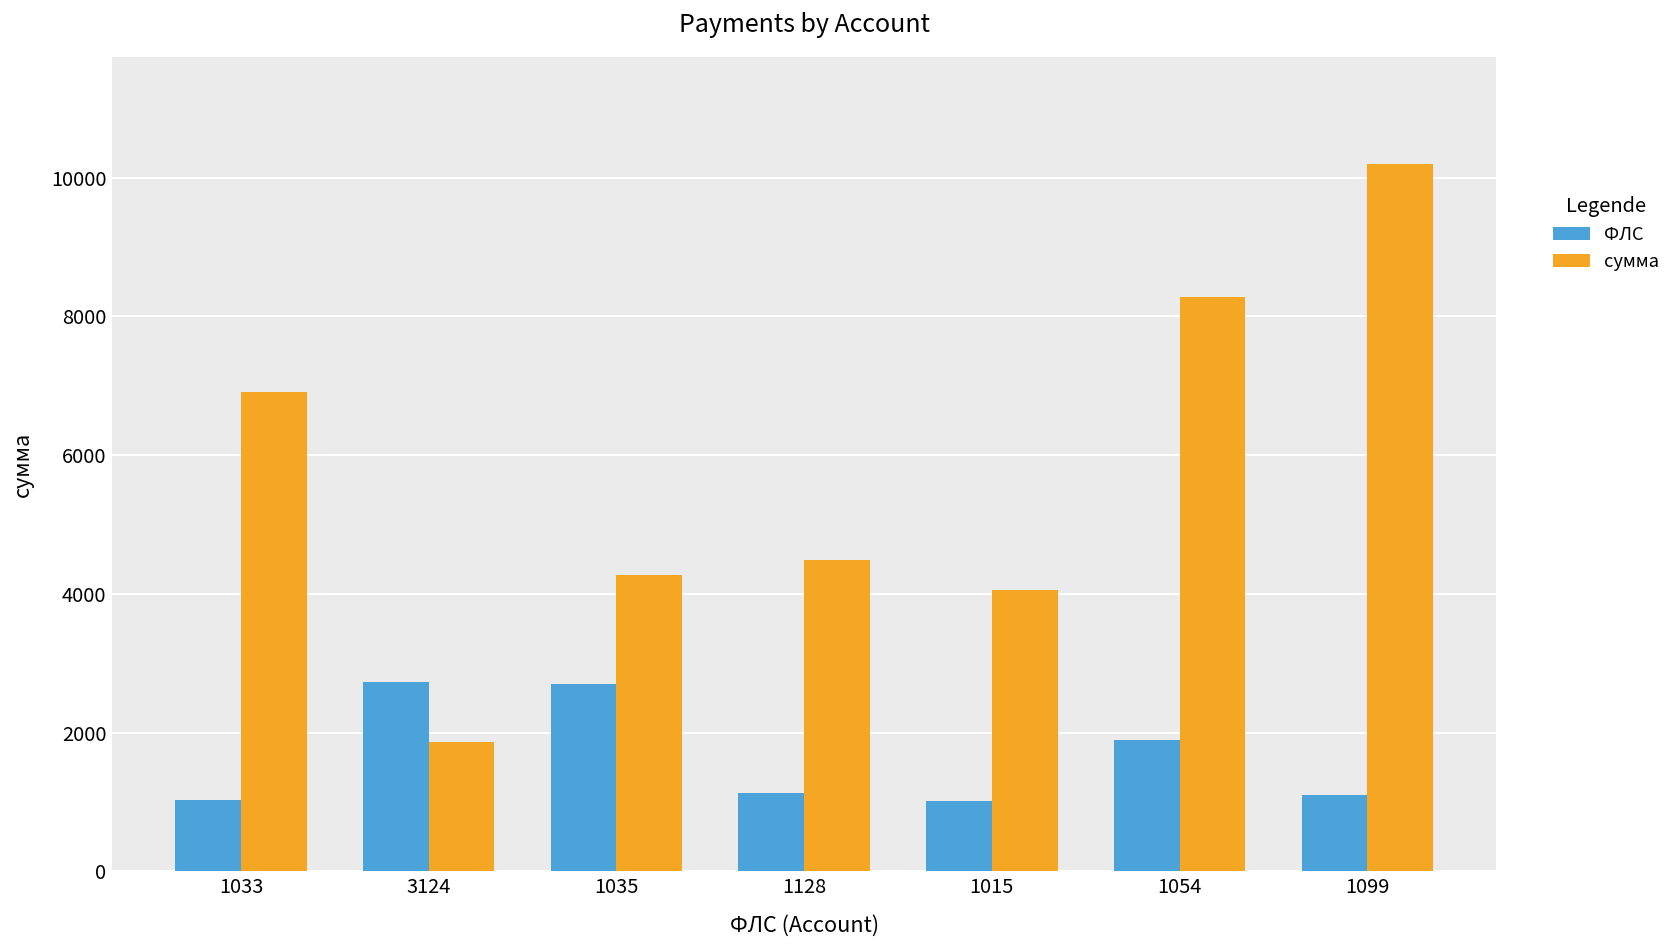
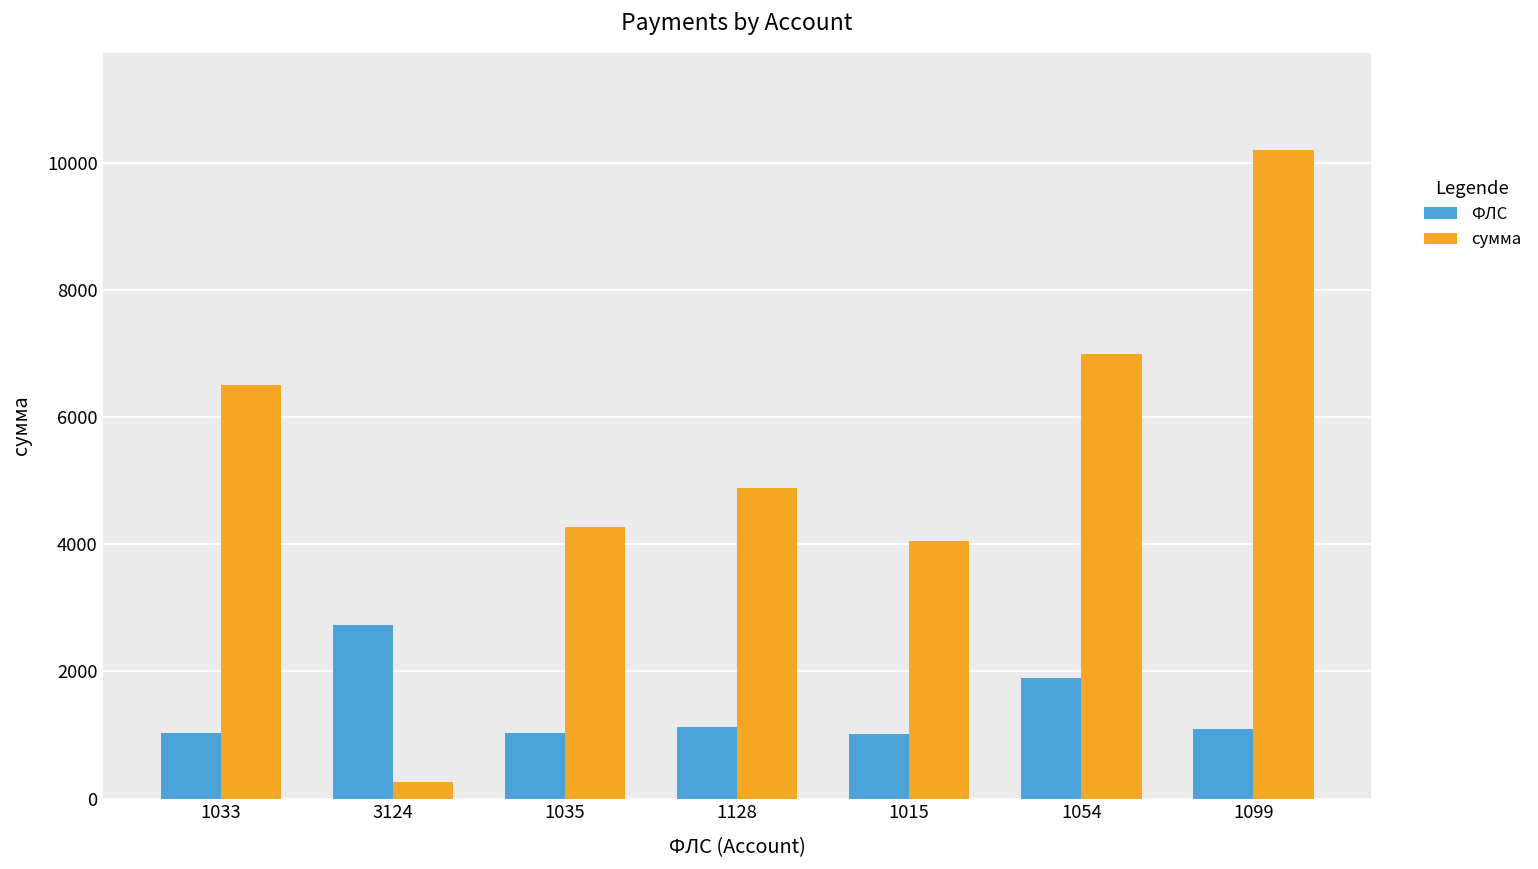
  {
    "ФЛС": {
      "1033": 1000,
      "3124": 2700,
-     "1035": 2700,
+     "1035": 1000,
      "1128": 1100,
      "1015": 1000,
      "1054": 1900,
      "1099": 1100
    },
    "сумма": {
-     "1033": 6900,
-     "3124": 1900,
+     "1033": 6500,
+     "3124": 300,
      "1035": 4300,
-     "1128": 4500,
+     "1128": 4900,
      "1015": 4000,
-     "1054": 8300,
+     "1054": 7000,
      "1099": 10200
    }
  }
